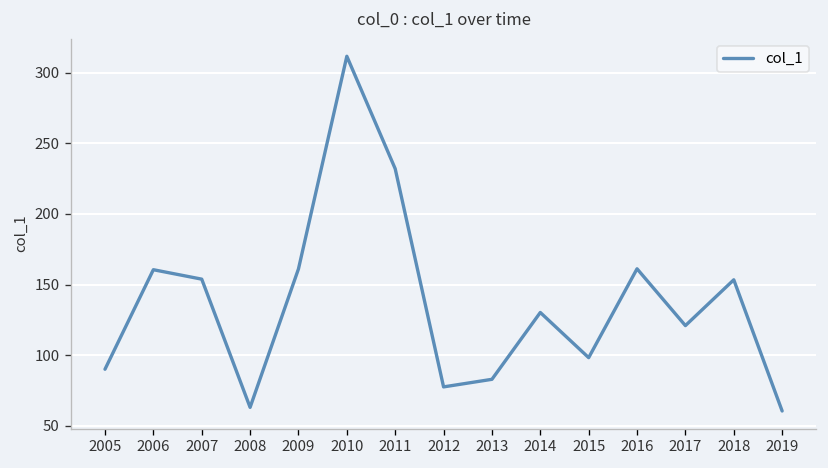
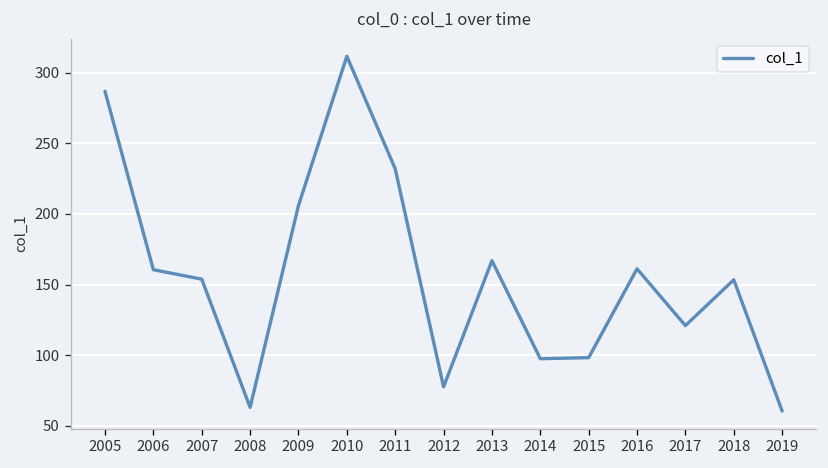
  {
-   "2005": 90,
+   "2005": 287,
    "2006": 161,
    "2007": 154,
    "2008": 63,
-   "2009": 161,
+   "2009": 206,
    "2010": 312,
    "2011": 232,
    "2012": 78,
-   "2013": 83,
-   "2014": 130,
+   "2013": 167,
+   "2014": 98,
    "2015": 98,
    "2016": 161,
    "2017": 121,
    "2018": 153,
    "2019": 61
  }
